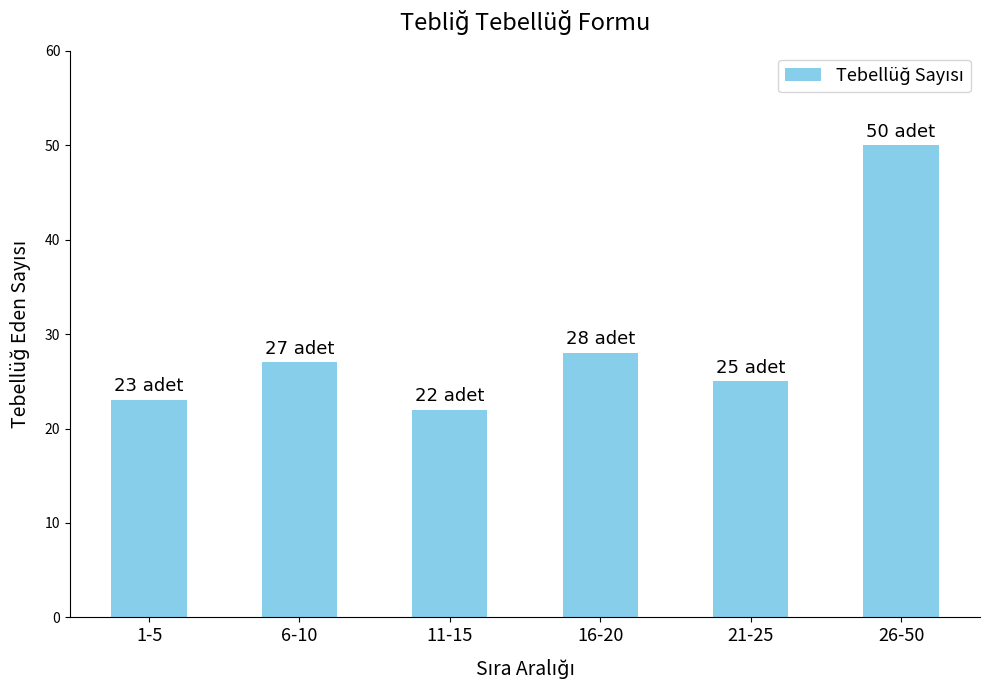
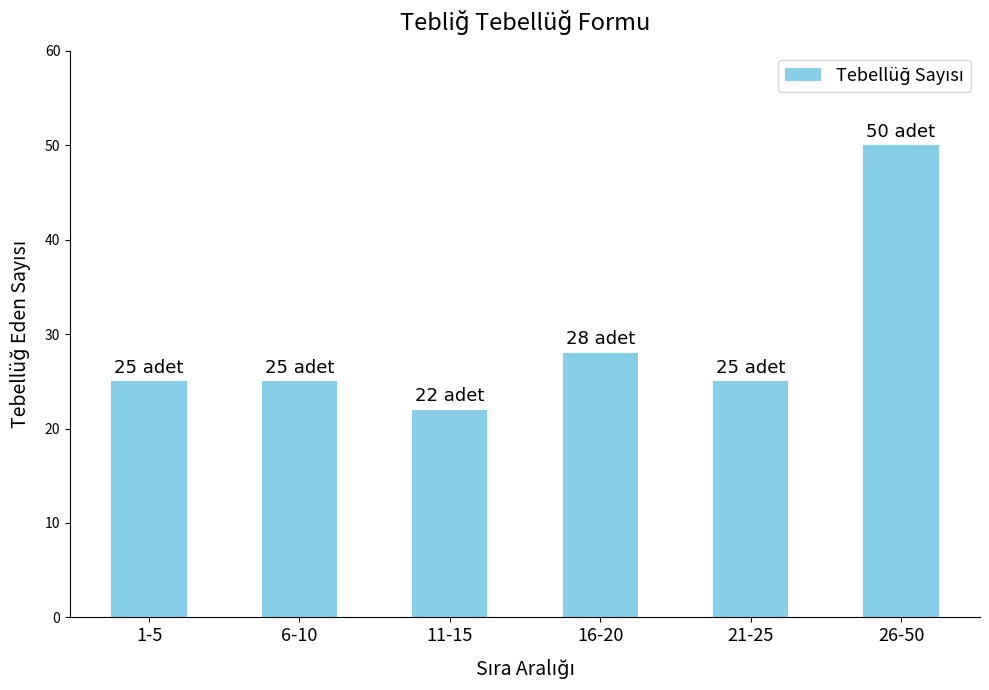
  {
-   "1-5": 23,
-   "6-10": 27,
+   "1-5": 25,
+   "6-10": 25,
    "11-15": 22,
    "16-20": 28,
    "21-25": 25,
    "26-50": 50
  }
